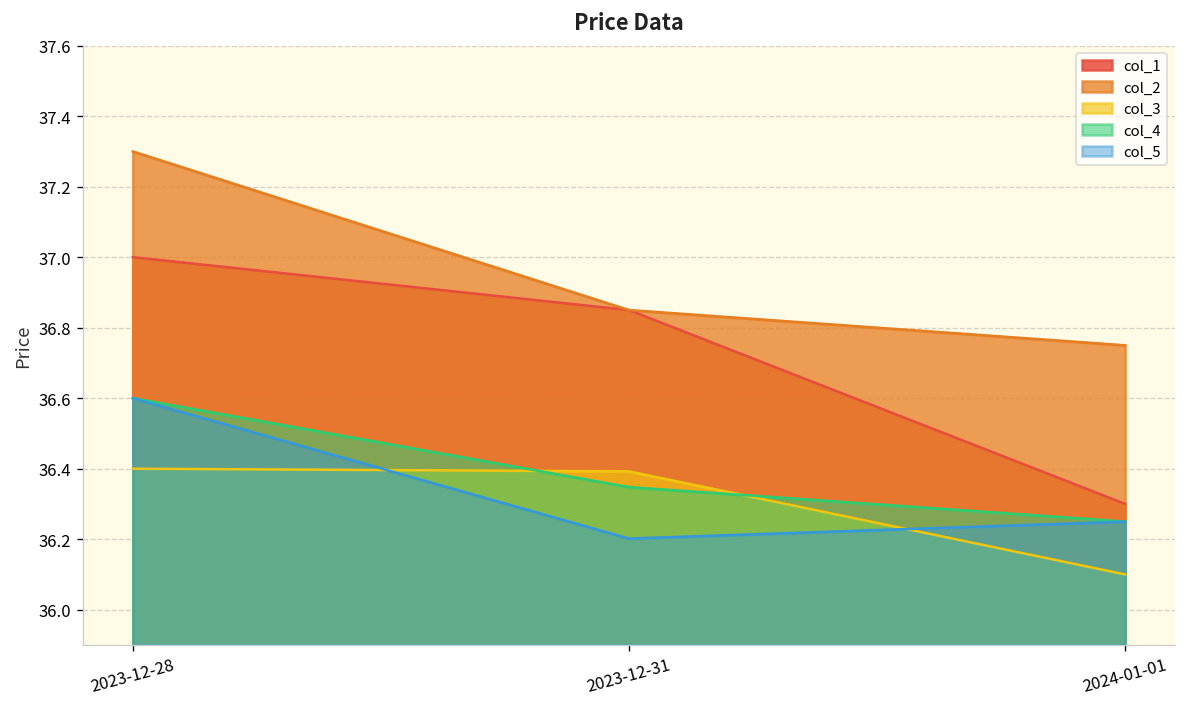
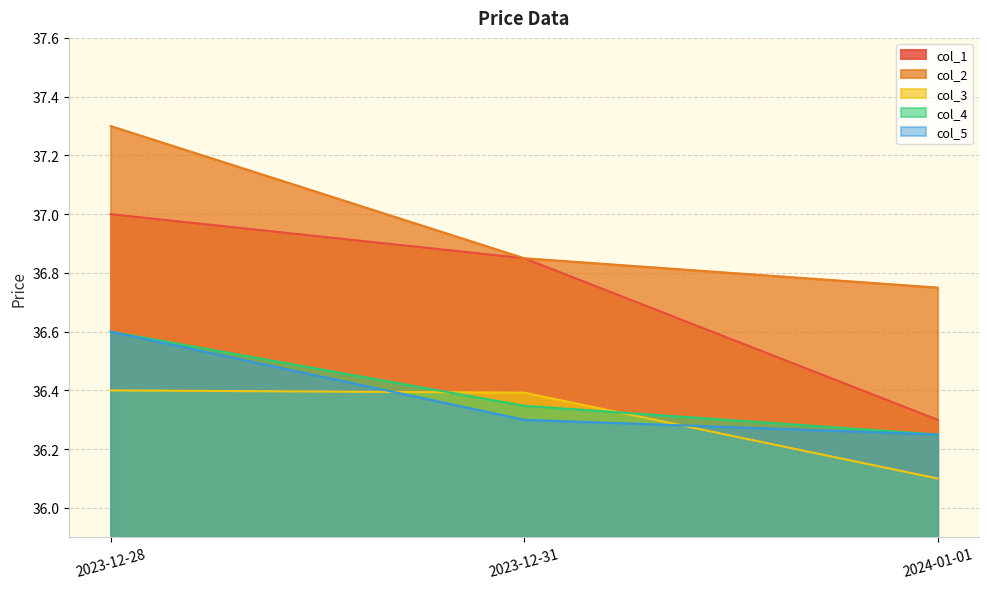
  {
    "col_3": {
      "2023-12-28": 36.40,
      "2023-12-31": 36.39,
      "2024-01-01": 36.10
    },
    "col_4": {
      "2023-12-31": 36.35
    },
    "col_5": {
-     "2023-12-31": 36.20
+     "2023-12-31": 36.30
    }
  }
